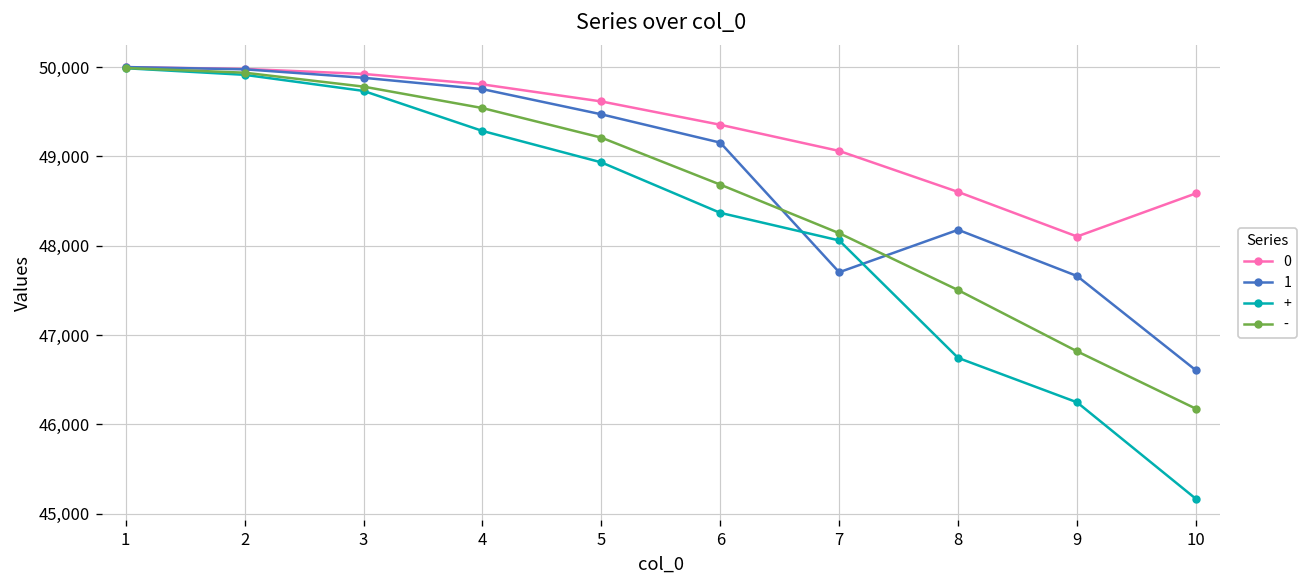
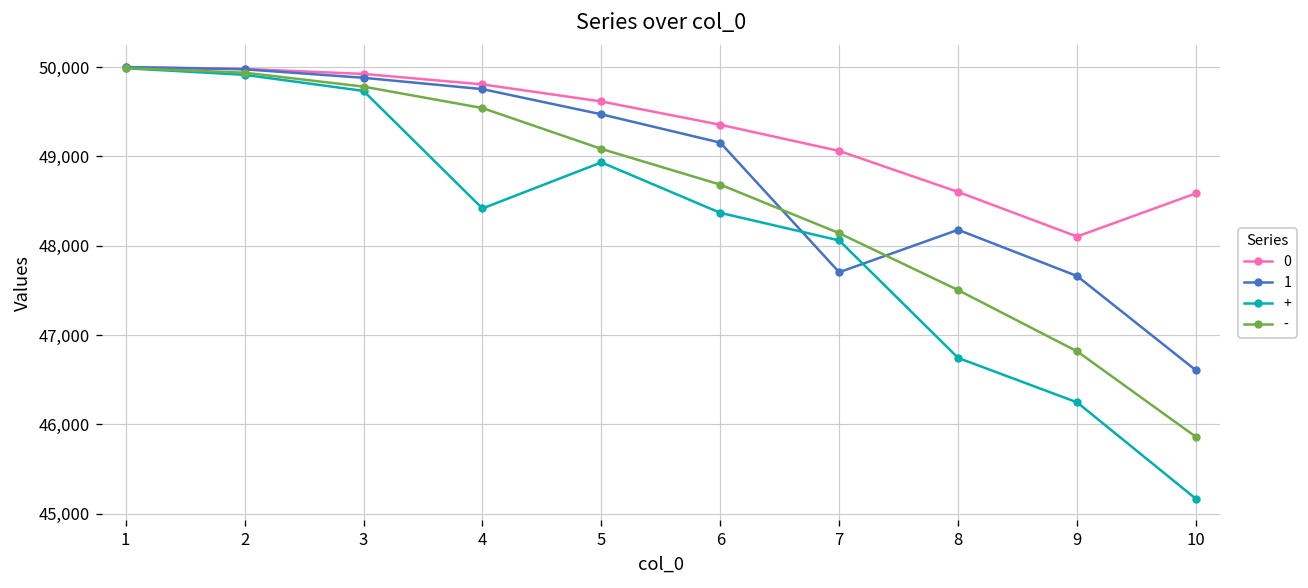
  {
    "0": {
      "3": "49,900",
      "4": "49,800",
      "5": "49,600",
      "6": "49,400",
      "7": "49,100",
      "8": "48,600",
      "9": "48,100",
      "10": "48,600"
    },
    "1": {
      "3": "49,900",
      "4": "49,800",
      "5": "49,500",
      "6": "49,200",
      "7": "47,700",
      "8": "48,200",
      "9": "47,700",
      "10": "46,600"
    },
    "+": {
      "3": "49,700",
-     "4": "49,300",
+     "4": "48,400",
      "5": "48,900",
      "6": "48,400",
      "7": "48,100",
      "8": "46,700",
      "9": "46,200",
      "10": "45,200"
    },
    "-": {
      "3": "49,800",
      "4": "49,500",
-     "5": "49,200",
+     "5": "49,100",
      "6": "48,700",
      "7": "48,100",
      "8": "47,500",
      "9": "46,800",
-     "10": "46,200"
+     "10": "45,900"
    }
  }
